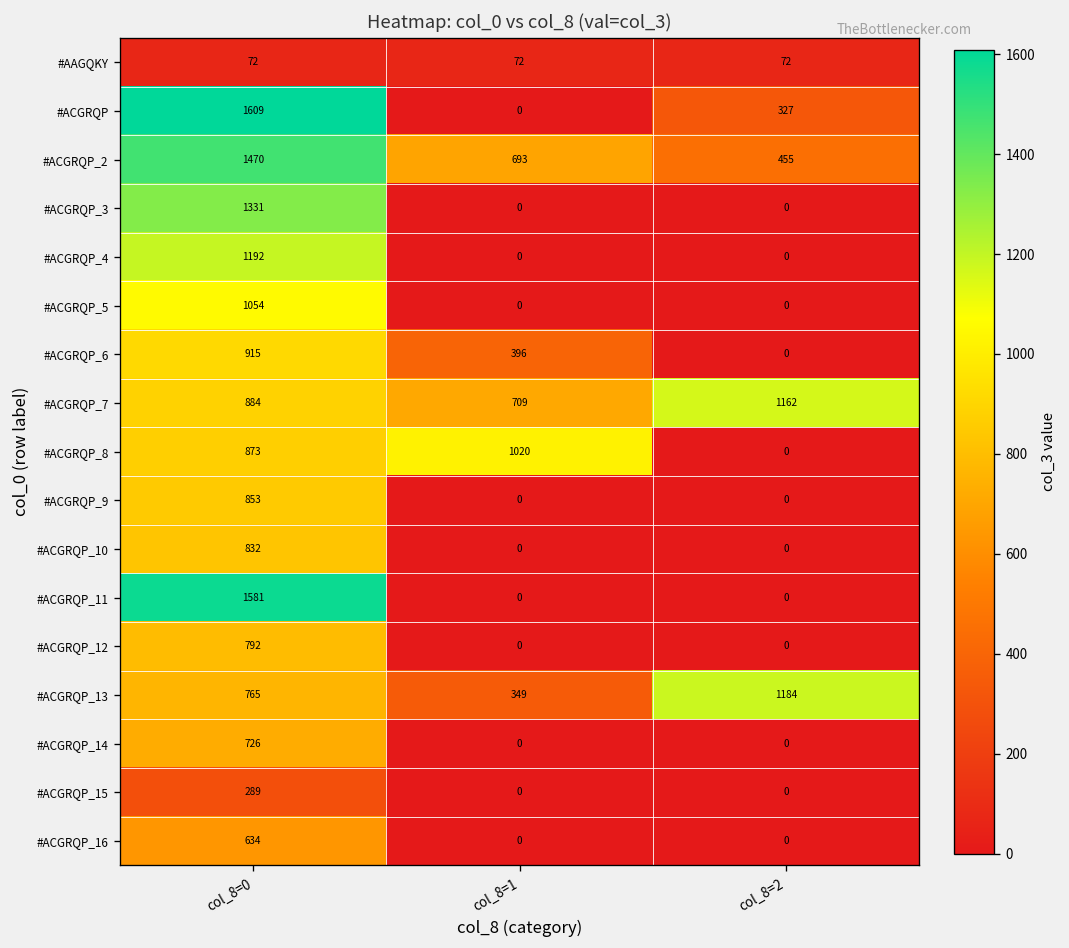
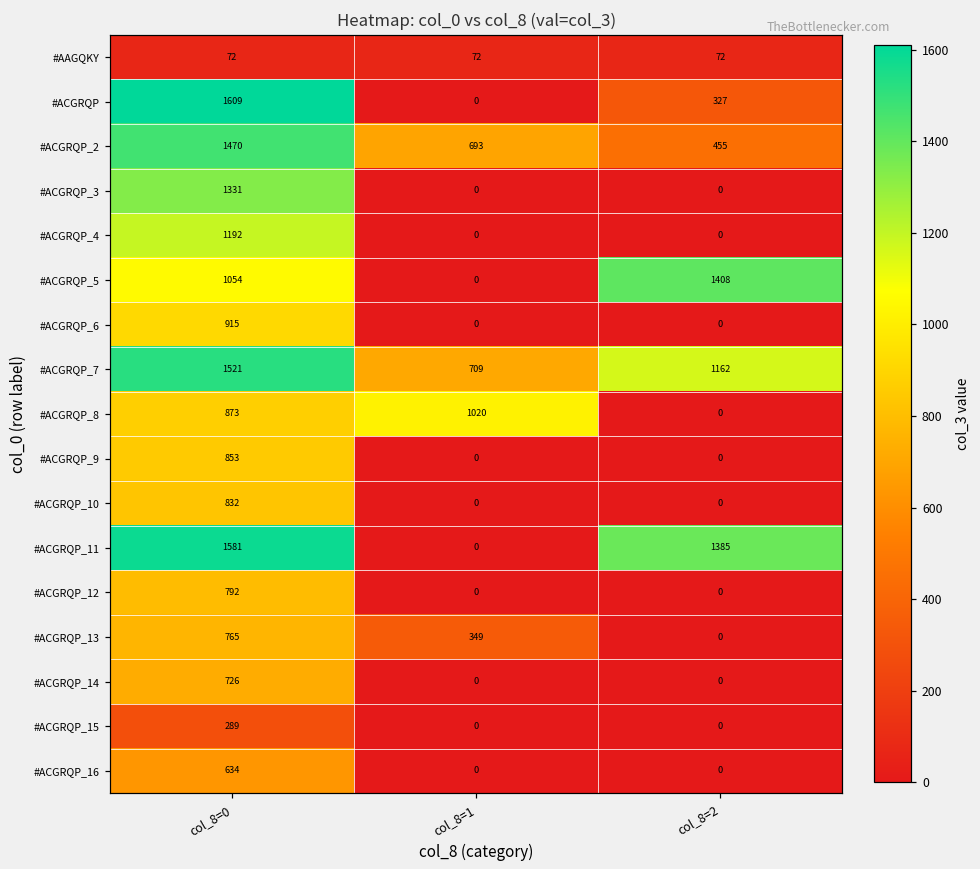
  {
    "#AAGQKY": {
      "col_8=0": 72,
      "col_8=1": 72,
      "col_8=2": 72
    },
    "#ACGRQP": {
      "col_8=0": 1609,
      "col_8=1": 0,
      "col_8=2": 327
    },
    "#ACGRQP_2": {
      "col_8=0": 1470,
      "col_8=1": 693,
      "col_8=2": 455
    },
    "#ACGRQP_3": {
      "col_8=0": 1331,
      "col_8=1": 0,
      "col_8=2": 0
    },
    "#ACGRQP_4": {
      "col_8=0": 1192,
      "col_8=1": 0,
      "col_8=2": 0
    },
    "#ACGRQP_5": {
      "col_8=0": 1054,
      "col_8=1": 0,
-     "col_8=2": 0
+     "col_8=2": 1408
    },
    "#ACGRQP_6": {
      "col_8=0": 915,
-     "col_8=1": 396,
+     "col_8=1": 0,
      "col_8=2": 0
    },
    "#ACGRQP_7": {
-     "col_8=0": 884,
+     "col_8=0": 1521,
      "col_8=1": 709,
      "col_8=2": 1162
    },
    "#ACGRQP_8": {
      "col_8=0": 873,
      "col_8=1": 1020,
      "col_8=2": 0
    },
    "#ACGRQP_9": {
      "col_8=0": 853,
      "col_8=1": 0,
      "col_8=2": 0
    },
    "#ACGRQP_10": {
      "col_8=0": 832,
      "col_8=1": 0,
      "col_8=2": 0
    },
    "#ACGRQP_11": {
      "col_8=0": 1581,
      "col_8=1": 0,
-     "col_8=2": 0
+     "col_8=2": 1385
    },
    "#ACGRQP_12": {
      "col_8=0": 792,
      "col_8=1": 0,
      "col_8=2": 0
    },
    "#ACGRQP_13": {
      "col_8=0": 765,
      "col_8=1": 349,
-     "col_8=2": 1184
+     "col_8=2": 0
    },
    "#ACGRQP_14": {
      "col_8=0": 726,
      "col_8=1": 0,
      "col_8=2": 0
    },
    "#ACGRQP_15": {
      "col_8=0": 289,
      "col_8=1": 0,
      "col_8=2": 0
    },
    "#ACGRQP_16": {
      "col_8=0": 634,
      "col_8=1": 0,
      "col_8=2": 0
    }
  }
